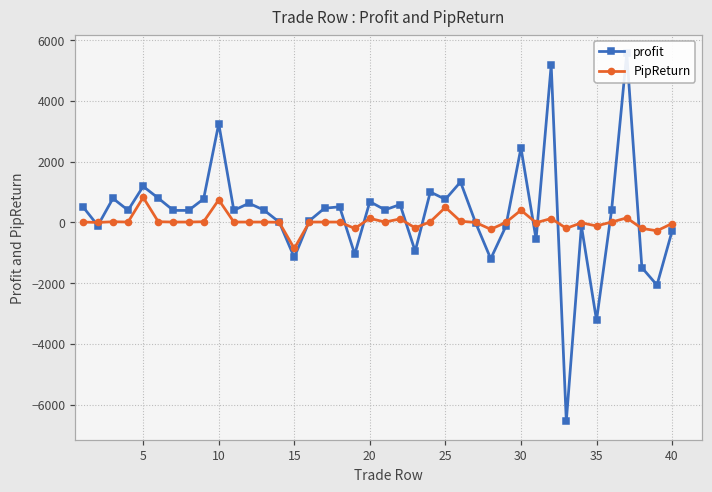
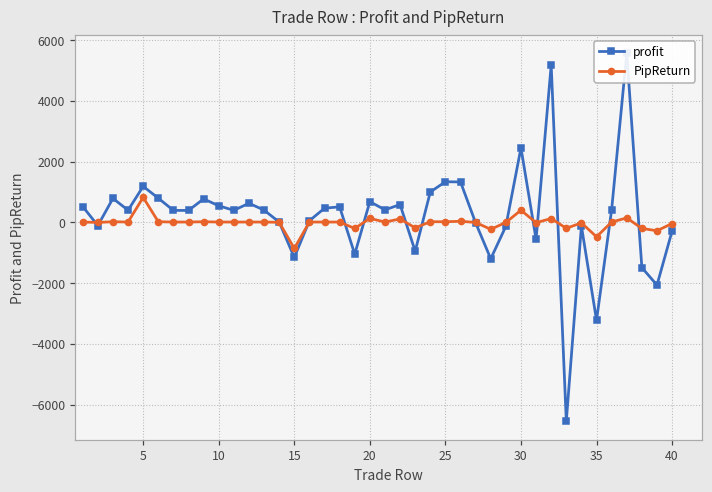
  {
    "profit": {
      "5": 1200,
-     "10": 3200,
+     "10": 500,
      "15": -1200,
      "20": 700,
-     "25": 800,
+     "25": 1300,
      "30": 2500,
      "35": -3200,
      "40": -300
    },
    "PipReturn": {
      "5": 800,
-     "10": 700,
+     "10": 0,
      "15": -900,
      "20": 100,
-     "25": 500,
+     "25": 0,
      "30": 400,
-     "35": -100,
+     "35": -500,
      "40": 0
    }
  }
